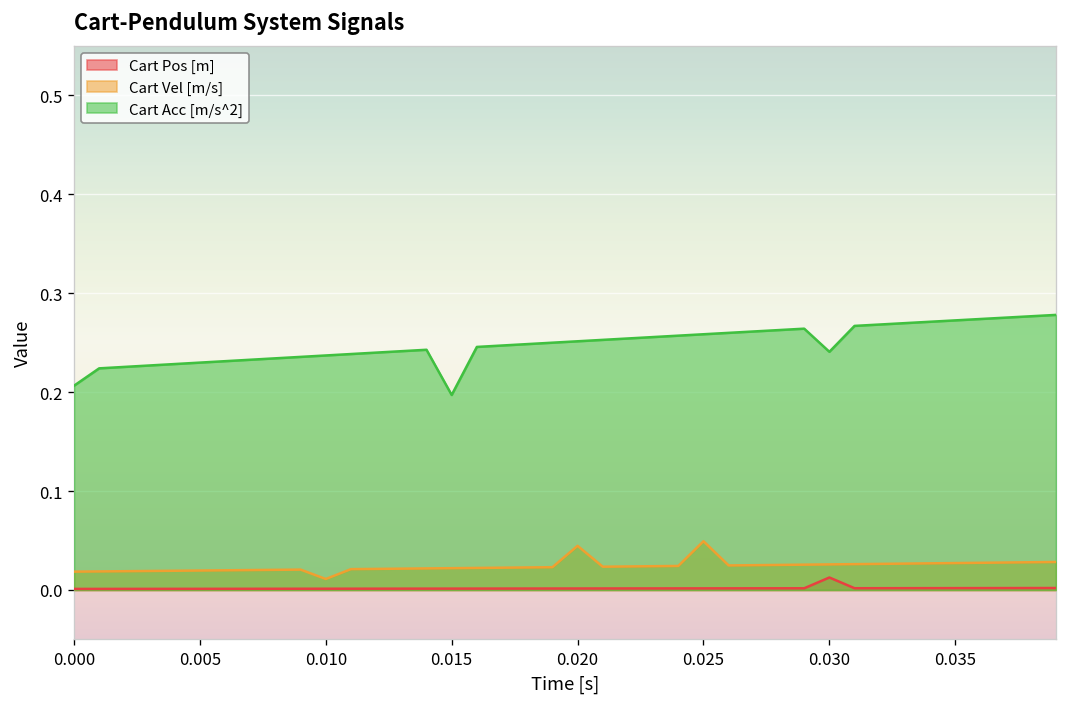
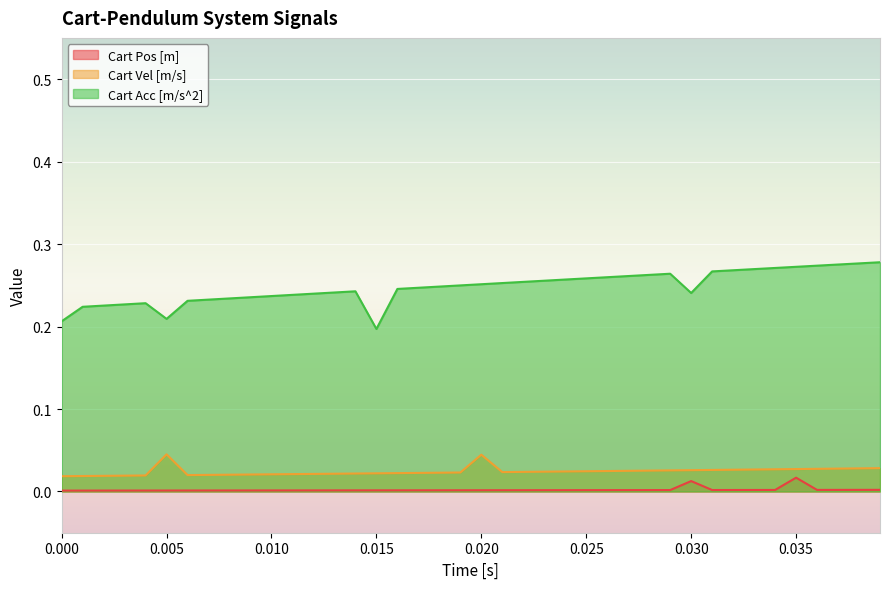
  {
    "Cart Pos [m]": {
      "0.000": 0.00,
      "0.005": 0.00,
      "0.010": 0.00,
      "0.015": 0.00,
      "0.020": 0.00,
      "0.025": 0.00,
      "0.030": 0.01,
-     "0.035": 0.00
+     "0.035": 0.02
    },
    "Cart Vel [m/s]": {
      "0.000": 0.02,
-     "0.005": 0.02,
-     "0.010": 0.01,
+     "0.005": 0.05,
+     "0.010": 0.02,
      "0.015": 0.02,
      "0.020": 0.04,
-     "0.025": 0.05,
+     "0.025": 0.02,
      "0.030": 0.03,
      "0.035": 0.03
    },
    "Cart Acc [m/s^2]": {
      "0.000": 0.21,
-     "0.005": 0.23,
+     "0.005": 0.21,
      "0.010": 0.24,
      "0.015": 0.20,
      "0.020": 0.25,
      "0.025": 0.26,
      "0.030": 0.24,
      "0.035": 0.27
    }
  }
